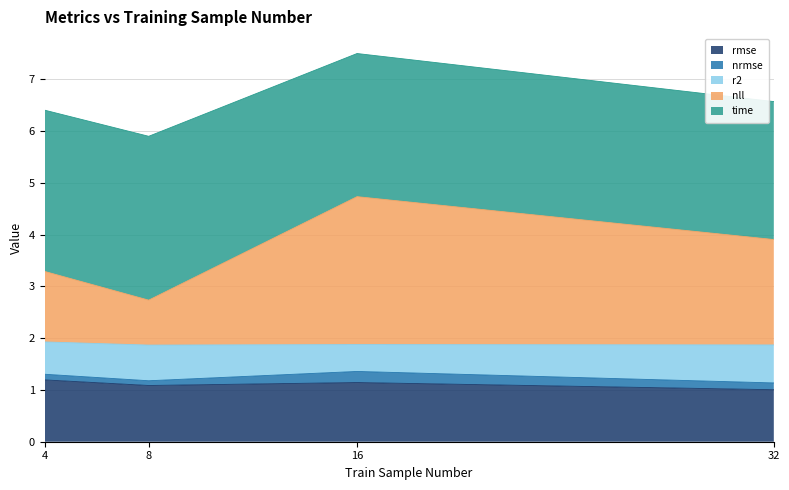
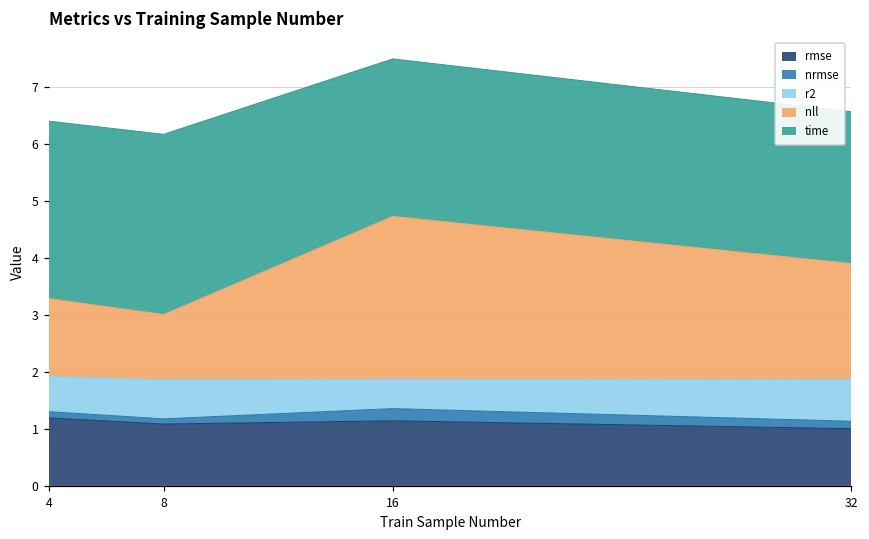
  {
    "rmse": {
      "4": 1.2,
      "8": 1.1,
      "16": 1.1,
      "32": 1.0
    },
    "r2": {
      "4": 0.6,
      "8": 0.7,
      "16": 0.5,
      "32": 0.7
    },
    "nll": {
      "4": 1.4,
-     "8": 0.9,
+     "8": 1.1,
      "16": 2.9,
      "32": 2.0
    }
  }
